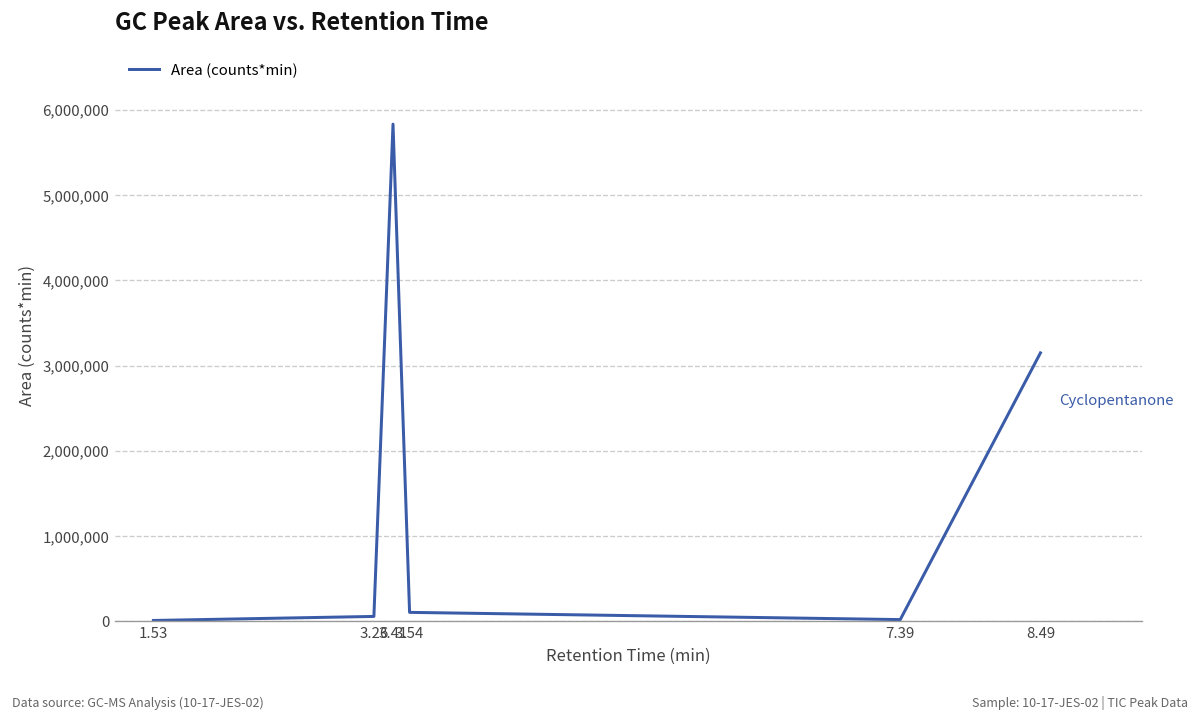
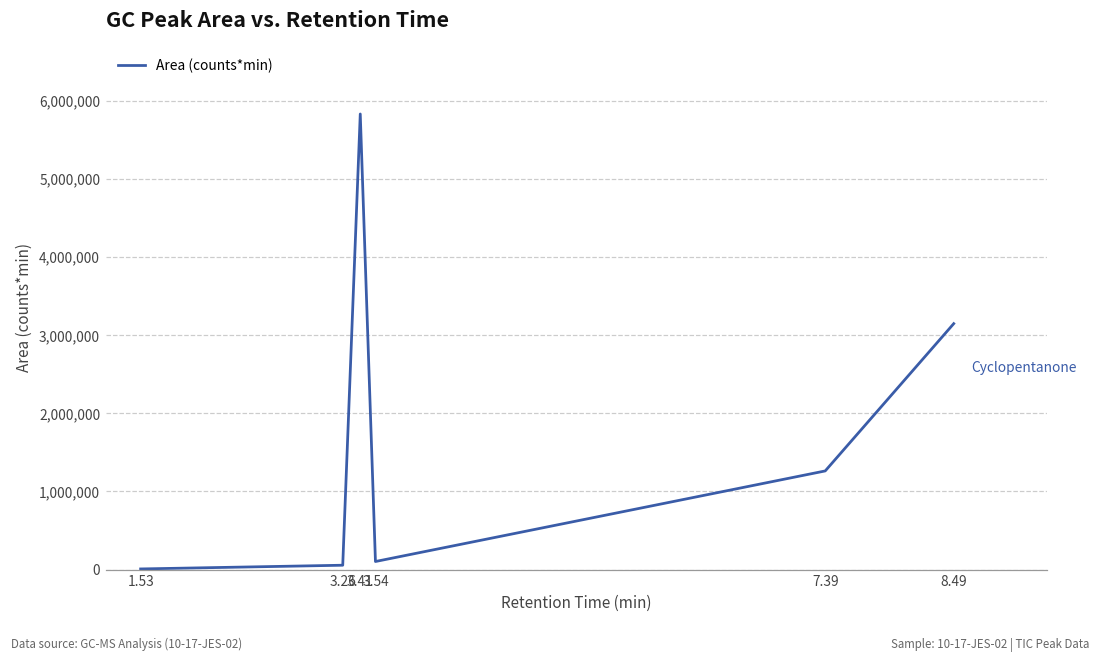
  {
    "1.53": "0",
-   "7.39": "0",
+   "7.39": "1,300,000",
    "8.49": "3,100,000"
  }
